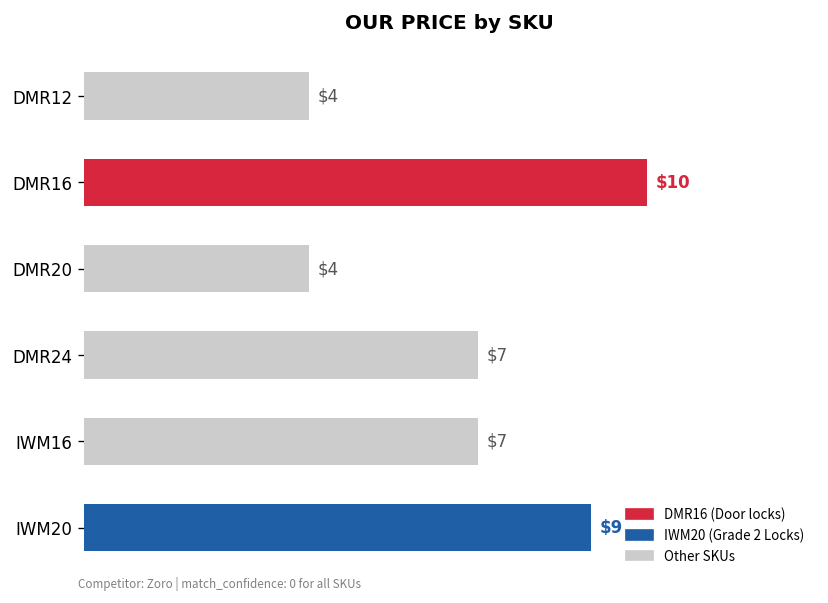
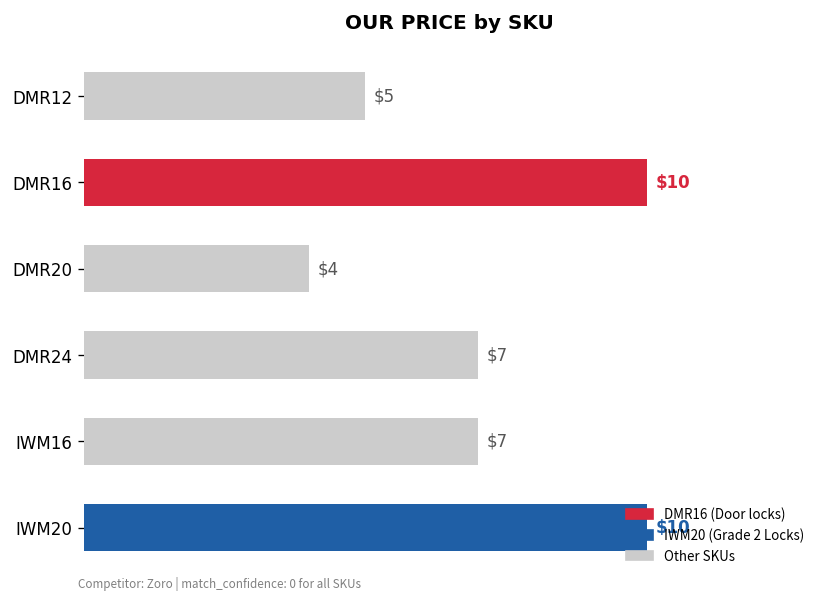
  {
-   "DMR12": "$4",
+   "DMR12": "$5",
    "DMR16": "$10",
    "DMR20": "$4",
    "DMR24": "$7",
    "IWM16": "$7",
-   "IWM20": "$9"
+   "IWM20": "$10"
  }
